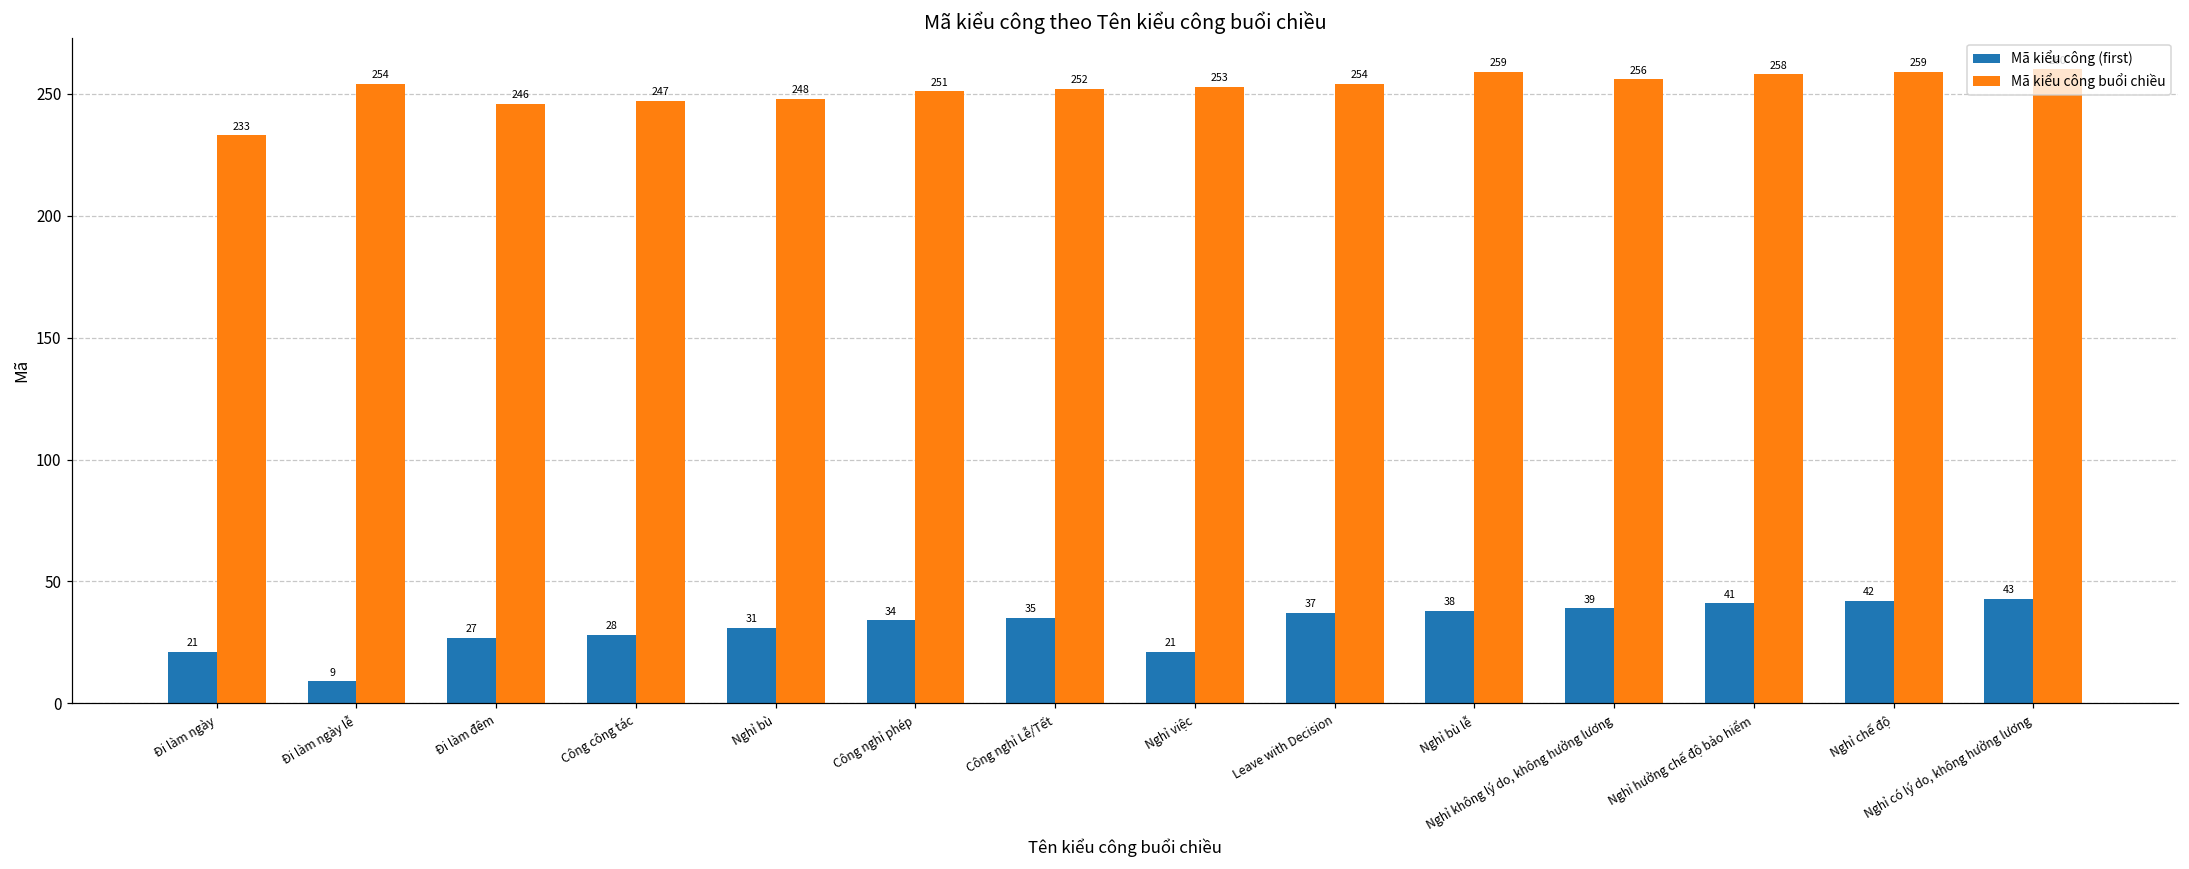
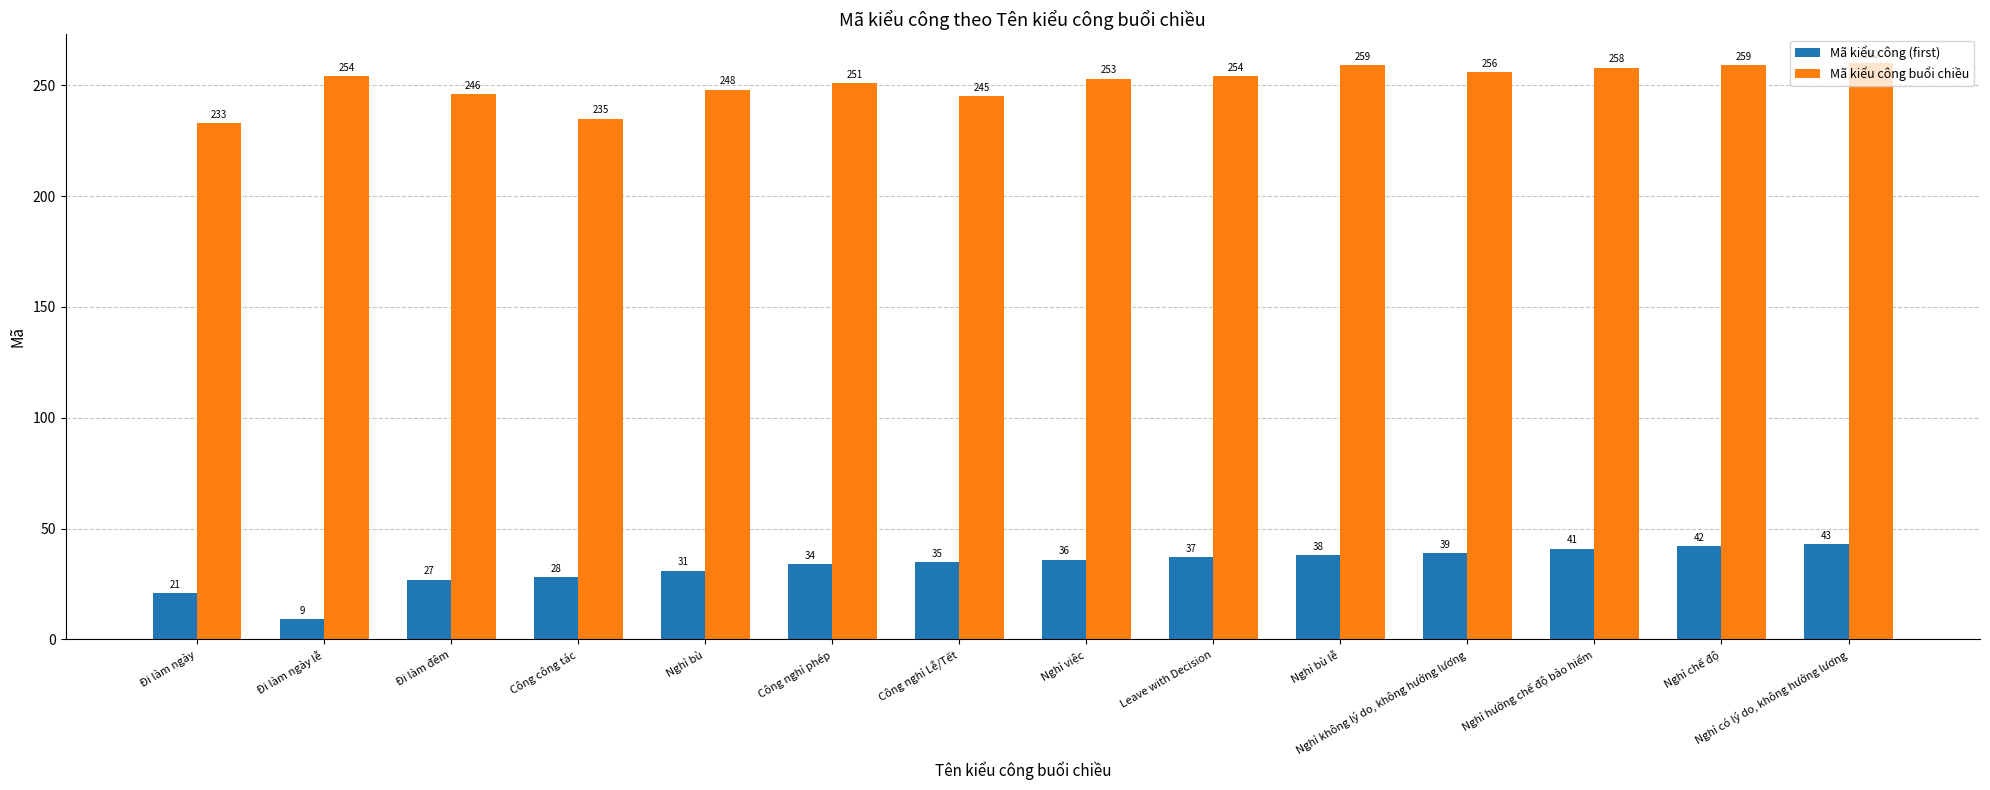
  {
    "Mã kiểu công (first)": {
      "Đi làm ngày": 21,
      "Đi làm ngày lễ": 9,
      "Đi làm đêm": 27,
      "Công công tác": 28,
      "Nghỉ bù": 31,
      "Công nghỉ phép": 34,
      "Công nghỉ Lễ/Tết": 35,
-     "Nghỉ việc": 21,
+     "Nghỉ việc": 36,
      "Leave with Decision": 37,
      "Nghỉ bù lễ": 38,
      "Nghỉ không lý do, không hưởng lương": 39,
      "Nghỉ hưởng chế độ bảo hiểm": 41,
      "Nghỉ chế độ": 42,
      "Nghỉ có lý do, không hưởng lương": 43
    },
    "Mã kiểu công buổi chiều": {
      "Đi làm ngày": 233,
      "Đi làm ngày lễ": 254,
      "Đi làm đêm": 246,
-     "Công công tác": 247,
+     "Công công tác": 235,
      "Nghỉ bù": 248,
      "Công nghỉ phép": 251,
-     "Công nghỉ Lễ/Tết": 252,
+     "Công nghỉ Lễ/Tết": 245,
      "Nghỉ việc": 253,
      "Leave with Decision": 254,
      "Nghỉ bù lễ": 259,
      "Nghỉ không lý do, không hưởng lương": 256,
      "Nghỉ hưởng chế độ bảo hiểm": 258,
      "Nghỉ chế độ": 259
    }
  }
